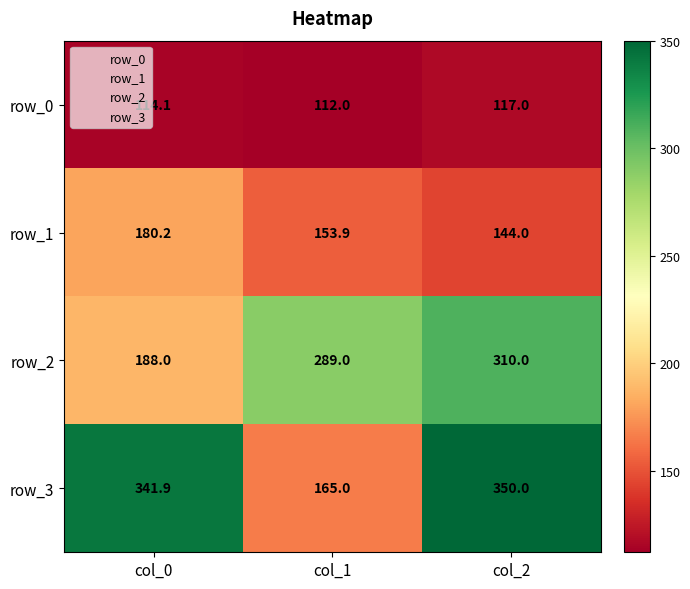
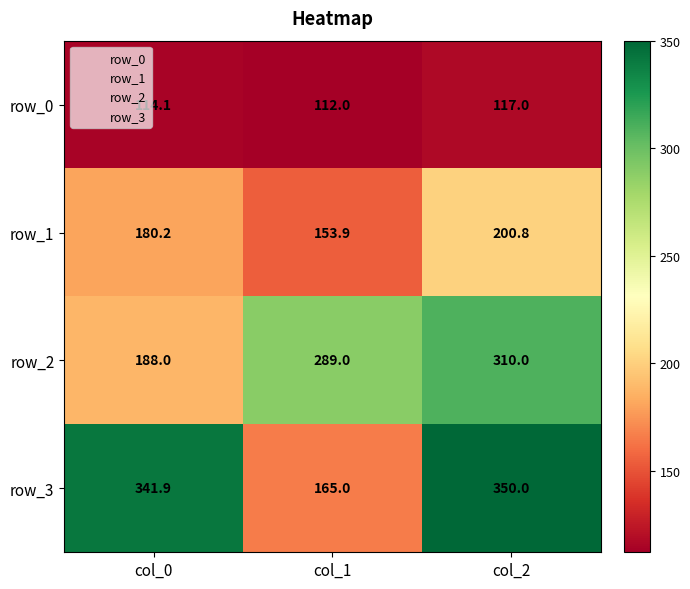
  {
    "row_0": {
      "col_1": 112.0,
      "col_2": 117.0
    },
    "row_1": {
      "col_0": 180.2,
      "col_1": 153.9,
-     "col_2": 144.0
+     "col_2": 200.8
    },
    "row_2": {
      "col_0": 188.0,
      "col_1": 289.0,
      "col_2": 310.0
    },
    "row_3": {
      "col_0": 341.9,
      "col_1": 165.0,
      "col_2": 350.0
    }
  }
